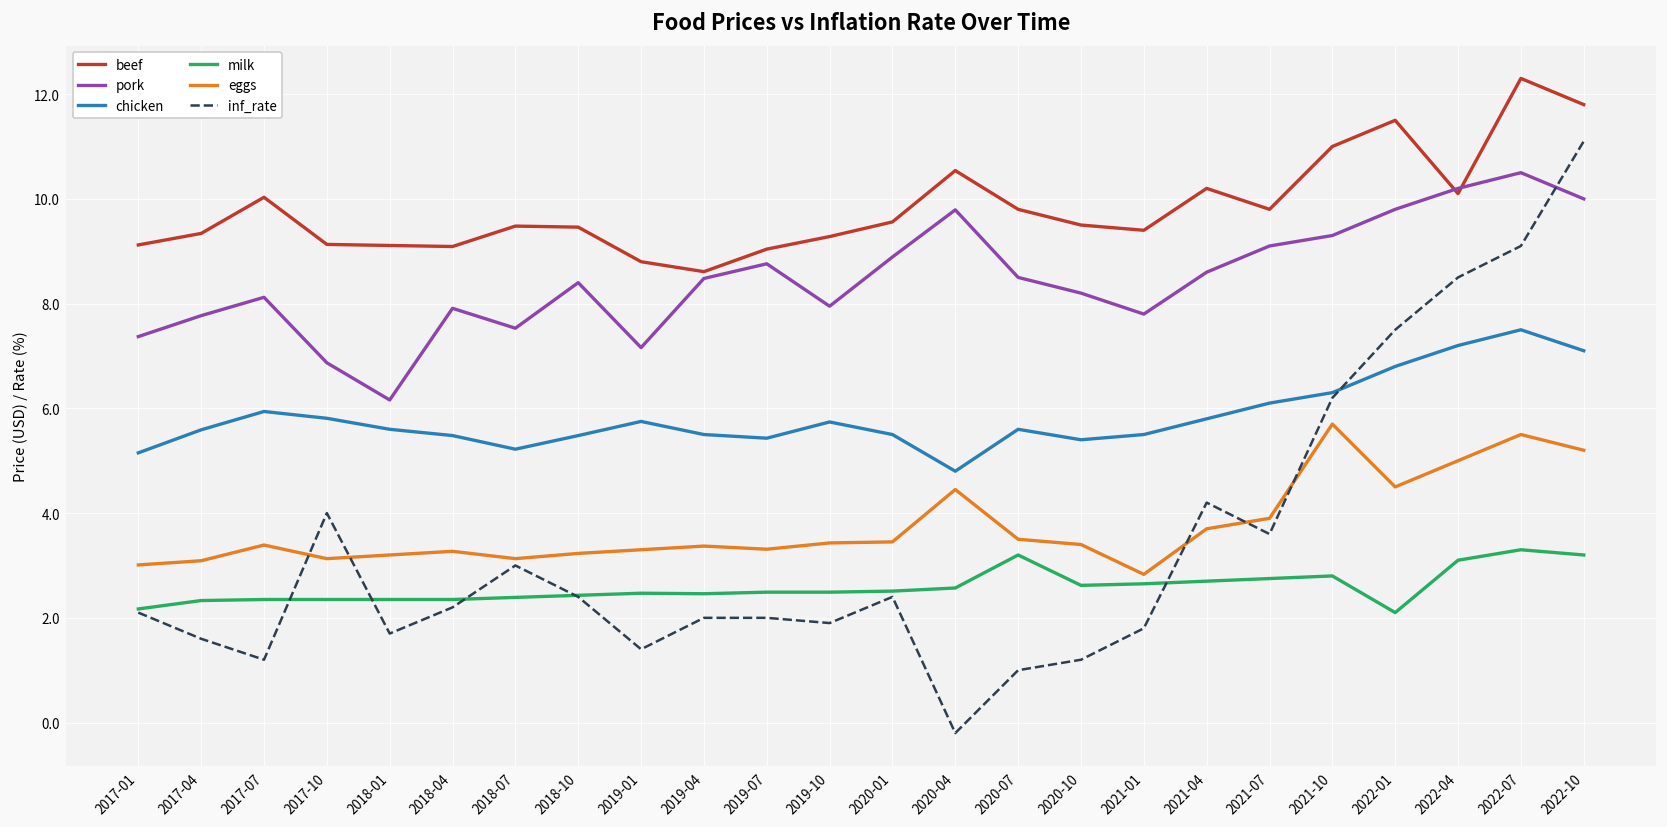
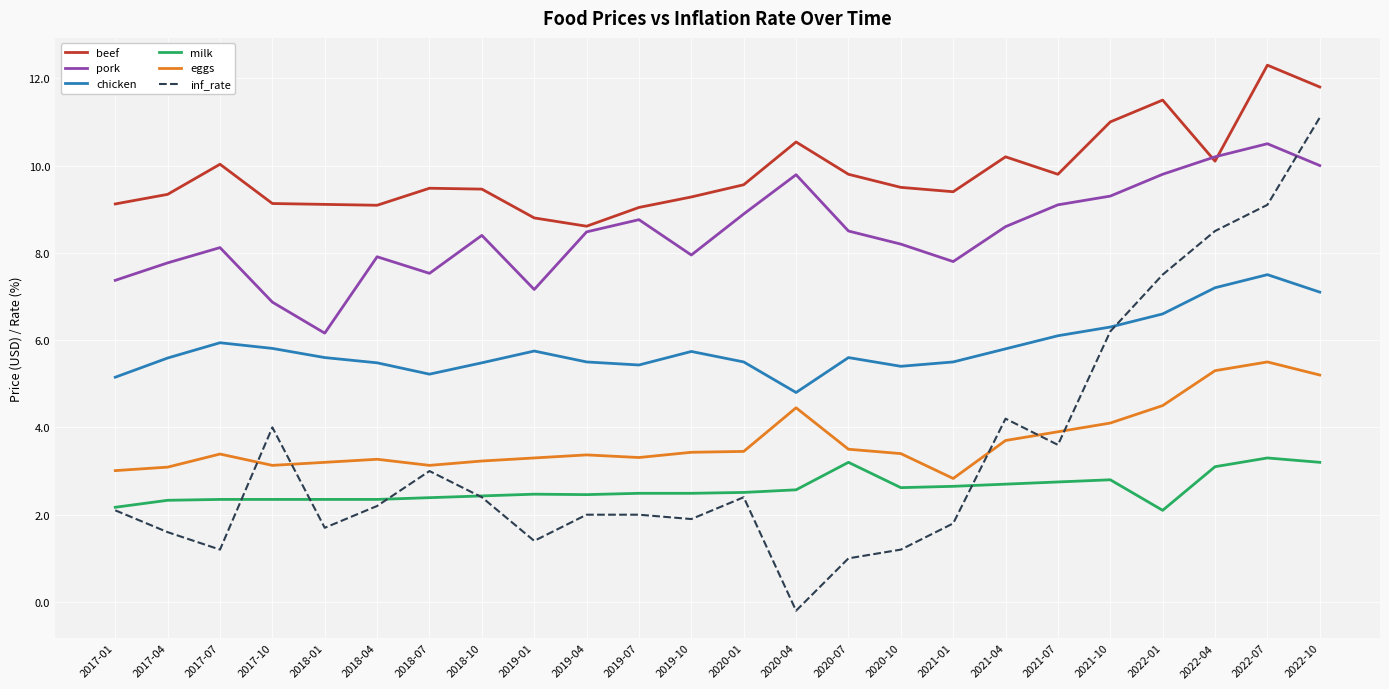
  {
    "beef": {
      "2017-01": 9.1,
      "2017-04": 9.3,
      "2017-07": 10.0,
      "2017-10": 9.1,
      "2018-01": 9.1,
      "2018-04": 9.1,
      "2018-07": 9.5,
      "2018-10": 9.5,
      "2019-01": 8.8,
      "2019-04": 8.6,
      "2019-07": 9.0,
      "2019-10": 9.3,
      "2020-01": 9.6,
      "2020-04": 10.5,
      "2020-07": 9.8,
      "2020-10": 9.5,
      "2021-01": 9.4,
      "2021-04": 10.2,
      "2021-07": 9.8,
      "2021-10": 11.0,
      "2022-01": 11.5,
      "2022-04": 10.1,
      "2022-07": 12.3,
      "2022-10": 11.8
    },
    "pork": {
      "2017-01": 7.4,
      "2017-04": 7.8,
      "2017-07": 8.1,
      "2017-10": 6.9,
      "2018-01": 6.2,
      "2018-04": 7.9,
      "2018-07": 7.5,
      "2018-10": 8.4,
      "2019-01": 7.2,
      "2019-04": 8.5,
      "2019-07": 8.8,
      "2019-10": 8.0,
      "2020-01": 8.9,
      "2020-04": 9.8,
      "2020-07": 8.5,
      "2020-10": 8.2,
      "2021-01": 7.8,
      "2021-04": 8.6,
      "2021-07": 9.1,
      "2021-10": 9.3,
      "2022-01": 9.8,
      "2022-04": 10.2,
      "2022-07": 10.5,
      "2022-10": 10.0
    },
    "chicken": {
      "2017-01": 5.2,
      "2017-04": 5.6,
      "2017-07": 5.9,
      "2017-10": 5.8,
      "2018-01": 5.6,
      "2018-04": 5.5,
      "2018-07": 5.2,
      "2018-10": 5.5,
      "2019-01": 5.8,
      "2019-04": 5.5,
      "2019-07": 5.4,
      "2019-10": 5.7,
      "2020-01": 5.5,
      "2020-04": 4.8,
      "2020-07": 5.6,
      "2020-10": 5.4,
      "2021-01": 5.5,
      "2021-04": 5.8,
      "2021-07": 6.1,
      "2021-10": 6.3,
-     "2022-01": 6.8,
+     "2022-01": 6.6,
      "2022-04": 7.2,
      "2022-07": 7.5,
      "2022-10": 7.1
    },
    "milk": {
      "2017-01": 2.2,
      "2017-04": 2.3,
      "2017-07": 2.4,
      "2017-10": 2.4,
      "2018-01": 2.4,
      "2018-04": 2.4,
      "2018-07": 2.4,
      "2019-01": 2.5,
      "2019-04": 2.5,
      "2019-07": 2.5,
      "2019-10": 2.5,
      "2020-01": 2.5,
      "2020-04": 2.6,
      "2020-07": 3.2,
      "2020-10": 2.6,
      "2021-01": 2.7,
      "2021-04": 2.7,
      "2021-07": 2.8,
      "2021-10": 2.8,
      "2022-01": 2.1,
      "2022-04": 3.1,
      "2022-07": 3.3,
      "2022-10": 3.2
    },
    "eggs": {
      "2017-01": 3.0,
      "2017-04": 3.1,
      "2017-07": 3.4,
      "2017-10": 3.1,
      "2018-01": 3.2,
      "2018-04": 3.3,
      "2018-07": 3.1,
      "2018-10": 3.2,
      "2019-01": 3.3,
      "2019-04": 3.4,
      "2019-07": 3.3,
      "2019-10": 3.4,
      "2020-01": 3.5,
      "2020-04": 4.5,
      "2020-07": 3.5,
      "2020-10": 3.4,
      "2021-01": 2.8,
      "2021-04": 3.7,
      "2021-07": 3.9,
-     "2021-10": 5.7,
+     "2021-10": 4.1,
      "2022-01": 4.5,
-     "2022-04": 5.0,
+     "2022-04": 5.3,
      "2022-07": 5.5,
      "2022-10": 5.2
    },
    "inf_rate": {
      "2017-01": 2.1,
      "2017-04": 1.6,
      "2017-07": 1.2,
      "2017-10": 4.0,
      "2018-01": 1.7,
      "2018-04": 2.2,
      "2018-07": 3.0,
      "2019-01": 1.4,
      "2019-04": 2.0,
      "2019-07": 2.0,
      "2019-10": 1.9,
      "2020-01": 2.4,
      "2020-04": -0.2,
      "2020-07": 1.0,
      "2020-10": 1.2,
      "2021-01": 1.8,
      "2021-04": 4.2,
      "2021-07": 3.6,
      "2021-10": 6.2,
      "2022-01": 7.5,
      "2022-04": 8.5,
      "2022-07": 9.1,
      "2022-10": 11.1
    }
  }
